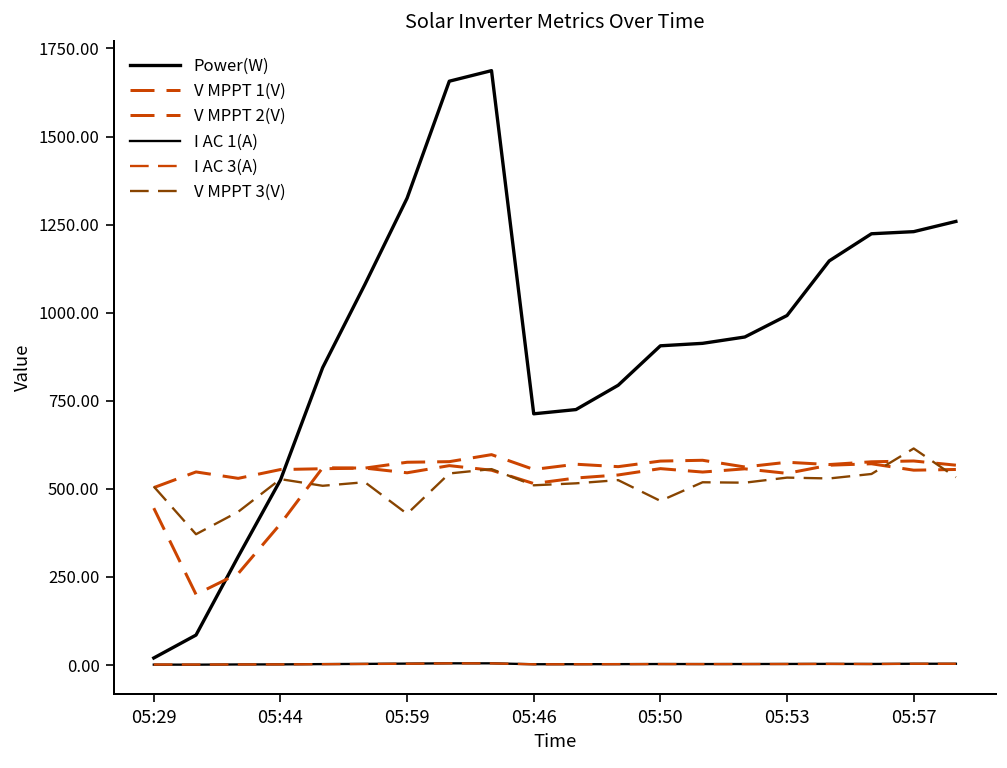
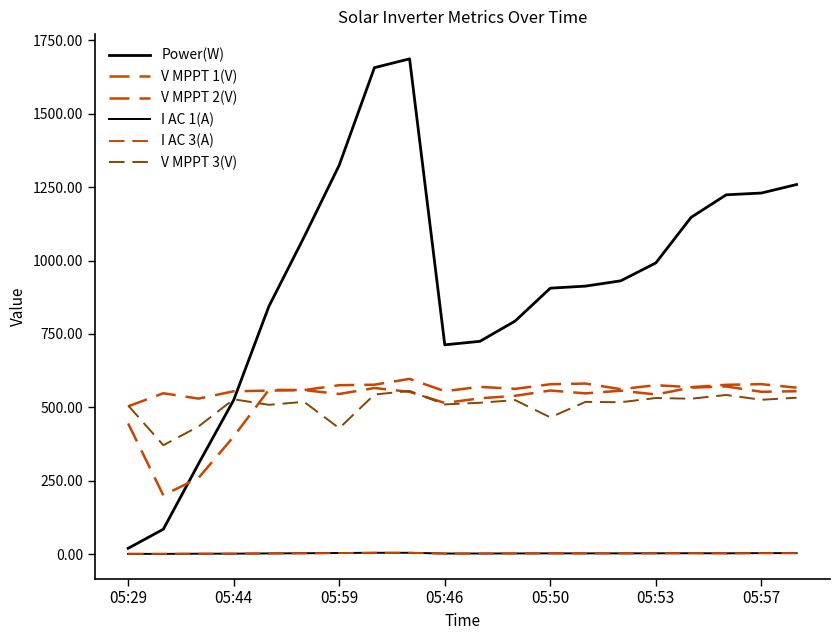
  {
    "V MPPT 3(V)": {
      "05:59": 430,
      "05:50": 470,
      "05:53": 530,
-     "05:57": 610
+     "05:57": 530
    }
  }
